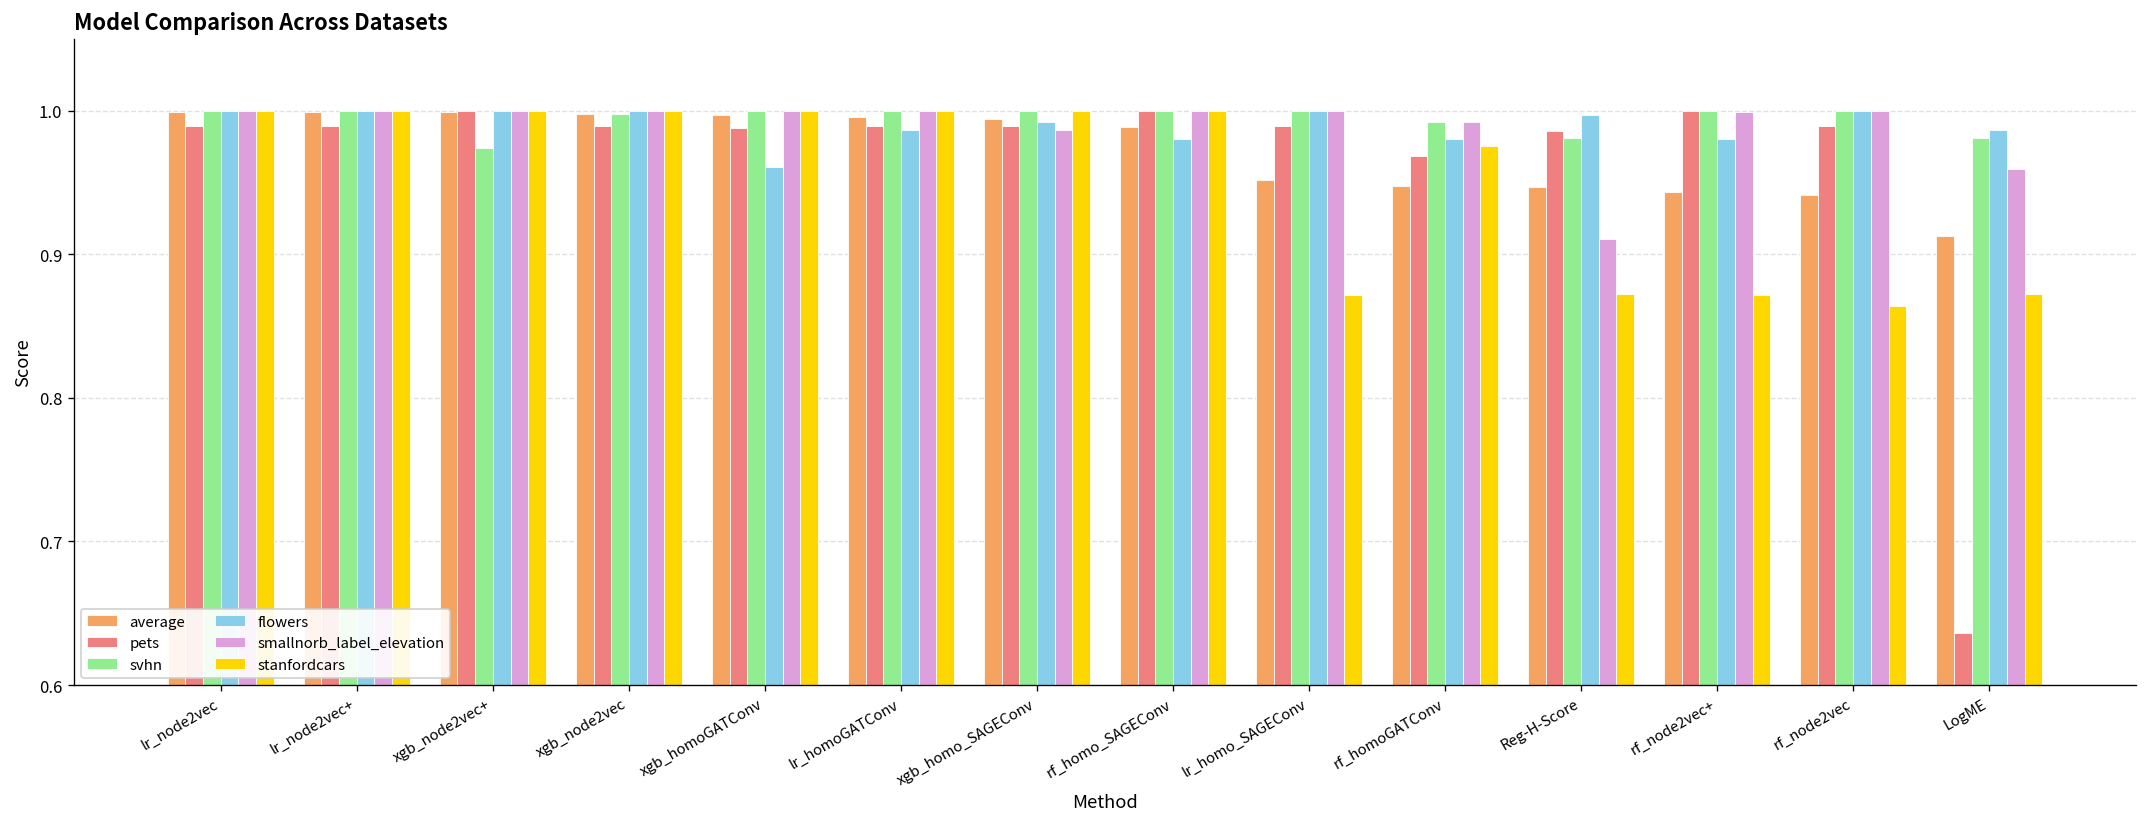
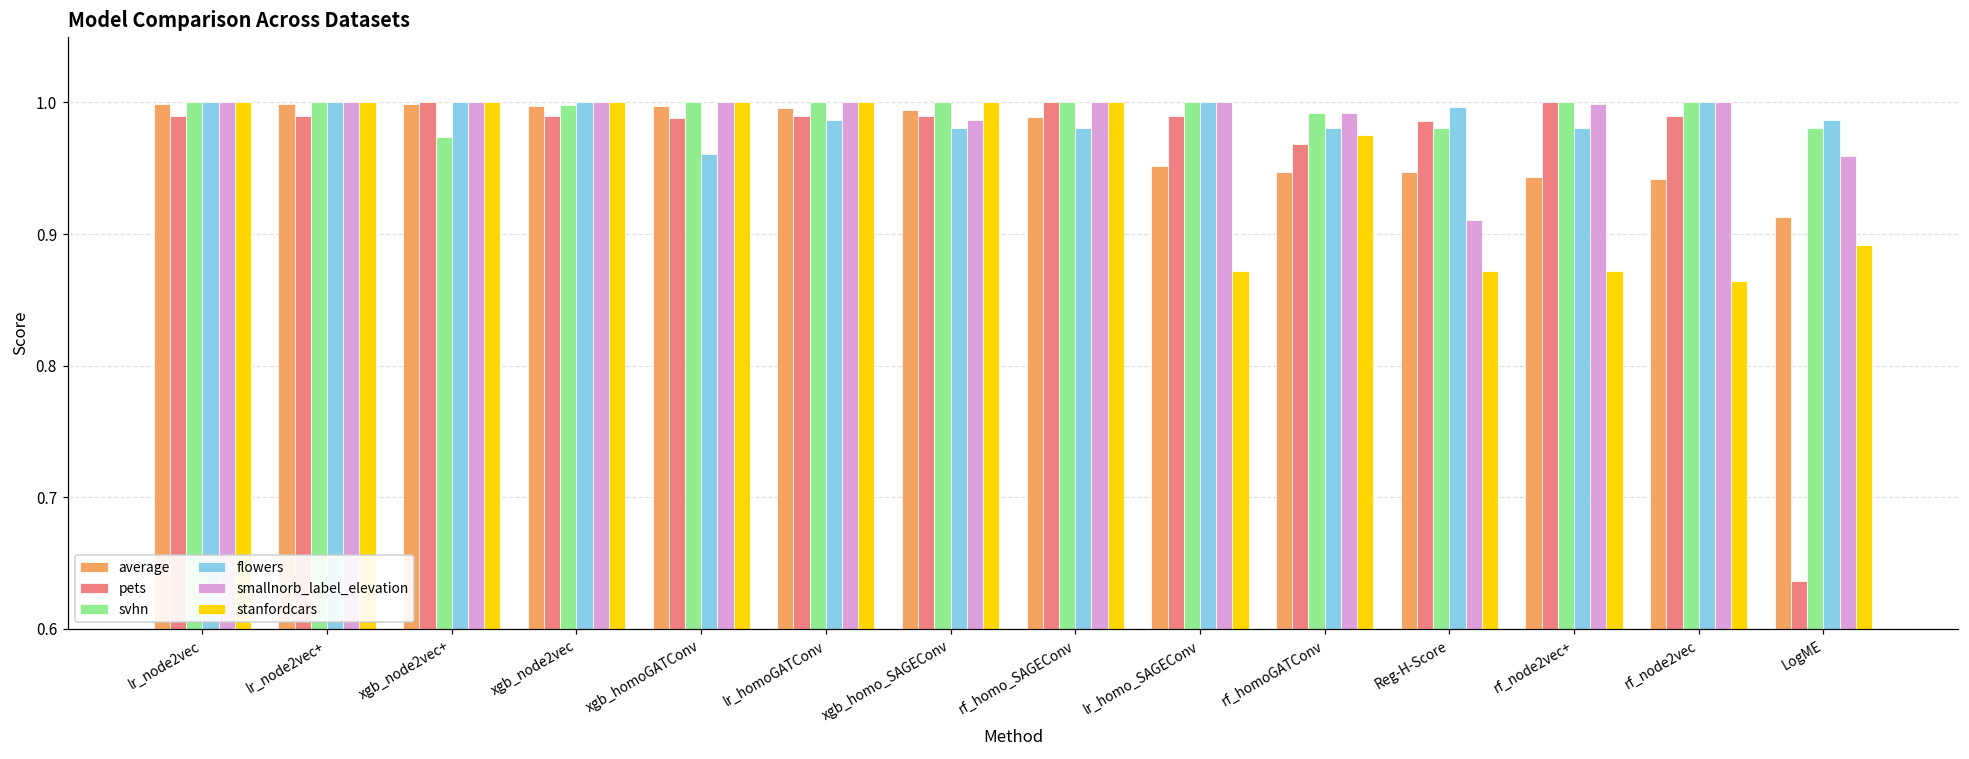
  {
    "svhn": {
      "lr_node2vec": 1.000,
      "lr_node2vec+": 1.000,
      "xgb_node2vec+": 0.974,
      "xgb_node2vec": 0.998,
      "xgb_homoGATConv": 1.000,
      "lr_homoGATConv": 1.000,
      "xgb_homo_SAGEConv": 1.000,
      "rf_homo_SAGEConv": 1.000,
      "lr_homo_SAGEConv": 1.000,
      "rf_homoGATConv": 0.992,
      "Reg-H-Score": 0.981,
      "rf_node2vec+": 1.000,
      "rf_node2vec": 1.000,
      "LogME": 0.981
    },
    "flowers": {
      "lr_node2vec": 1.000,
      "lr_node2vec+": 1.000,
      "xgb_node2vec+": 1.000,
      "xgb_node2vec": 1.000,
      "xgb_homoGATConv": 0.961,
      "lr_homoGATConv": 0.987,
-     "xgb_homo_SAGEConv": 0.992,
+     "xgb_homo_SAGEConv": 0.980,
      "rf_homo_SAGEConv": 0.980,
      "lr_homo_SAGEConv": 1.000,
      "rf_homoGATConv": 0.980,
      "Reg-H-Score": 0.997,
      "rf_node2vec+": 0.980,
      "rf_node2vec": 1.000,
      "LogME": 0.987
    },
    "smallnorb_label_elevation": {
      "lr_node2vec": 1.000,
      "lr_node2vec+": 1.000,
      "xgb_node2vec+": 1.000,
      "xgb_node2vec": 1.000,
      "xgb_homoGATConv": 1.000,
      "lr_homoGATConv": 1.000,
      "xgb_homo_SAGEConv": 0.987,
      "rf_homo_SAGEConv": 1.000,
      "lr_homo_SAGEConv": 1.000,
      "rf_homoGATConv": 0.992,
      "Reg-H-Score": 0.910,
      "rf_node2vec+": 0.999,
      "rf_node2vec": 1.000,
      "LogME": 0.959
    },
    "stanfordcars": {
      "lr_node2vec": 1.000,
      "lr_node2vec+": 1.000,
      "xgb_node2vec+": 1.000,
      "xgb_node2vec": 1.000,
      "xgb_homoGATConv": 1.000,
      "lr_homoGATConv": 1.000,
      "xgb_homo_SAGEConv": 1.000,
      "rf_homo_SAGEConv": 1.000,
      "lr_homo_SAGEConv": 0.872,
      "rf_homoGATConv": 0.975,
      "Reg-H-Score": 0.872,
      "rf_node2vec+": 0.872,
      "rf_node2vec": 0.864,
-     "LogME": 0.872
+     "LogME": 0.892
    }
  }
